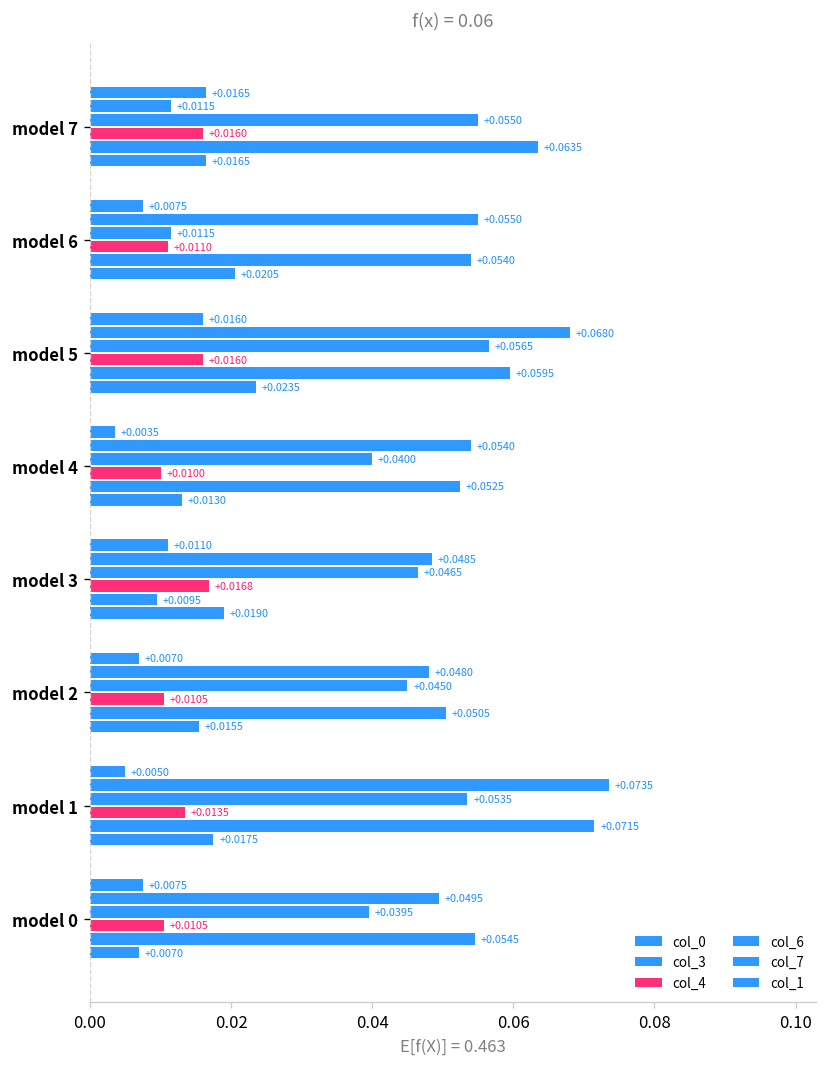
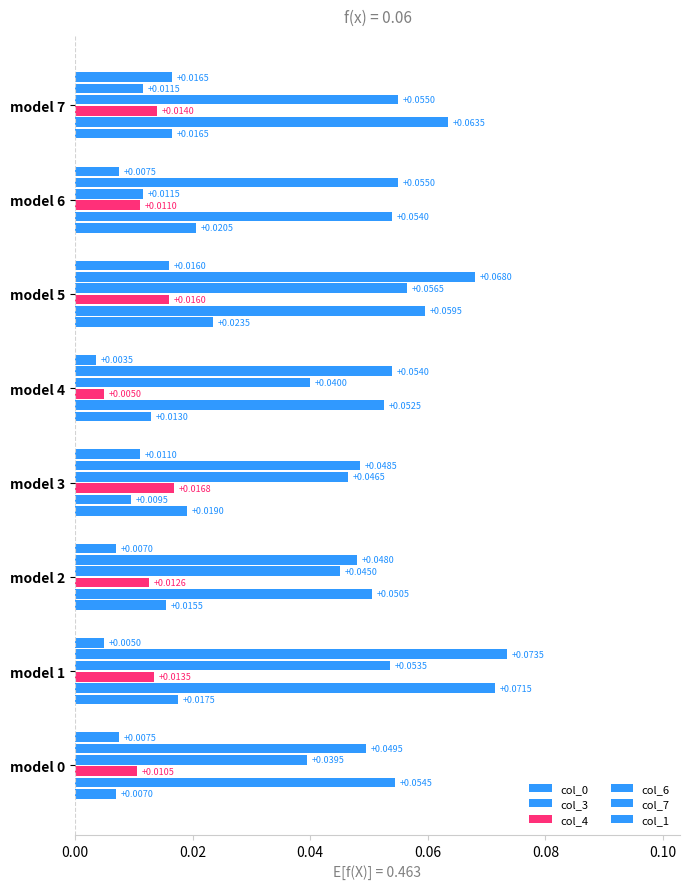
  {
    "col_4": {
-     "model 7": "+0.0160",
+     "model 7": "+0.0140",
      "model 6": "+0.0110",
      "model 5": "+0.0160",
-     "model 4": "+0.0100",
+     "model 4": "+0.0050",
      "model 3": "+0.0168",
-     "model 2": "+0.0105",
+     "model 2": "+0.0126",
      "model 1": "+0.0135",
      "model 0": "+0.0105"
    }
  }
